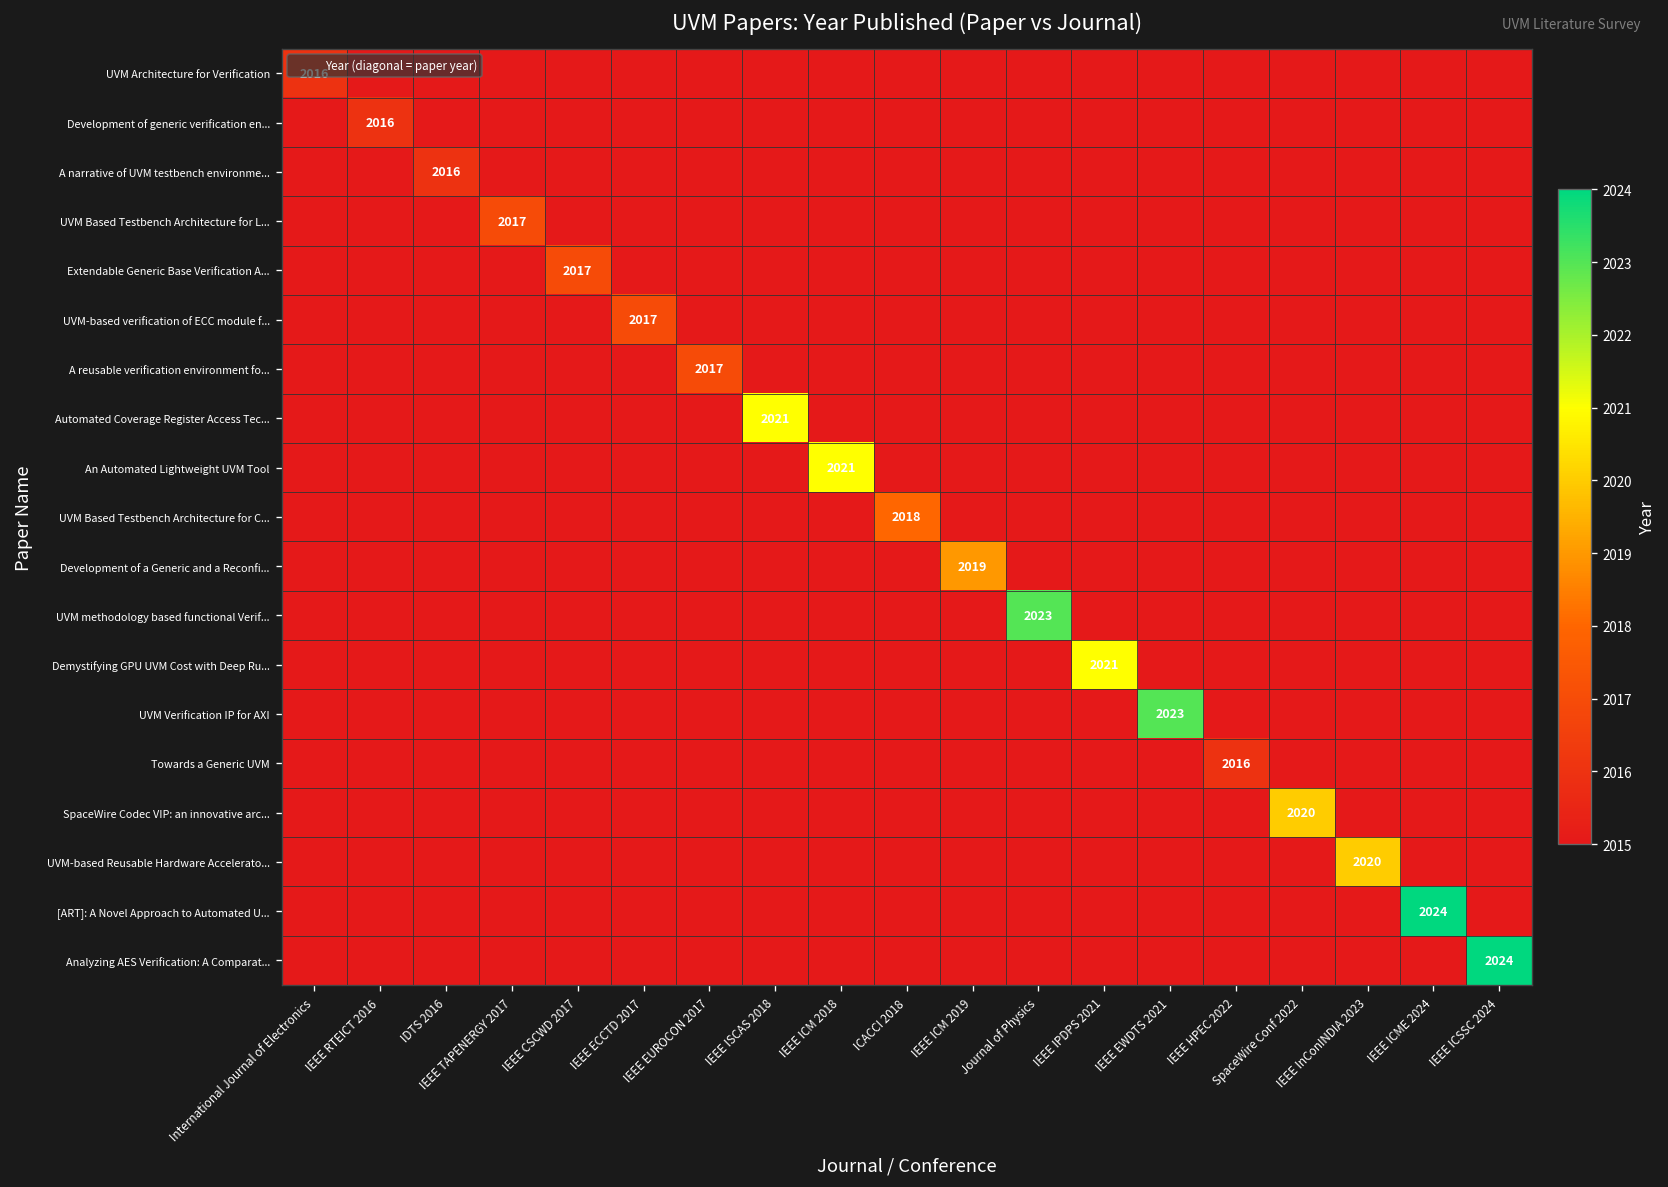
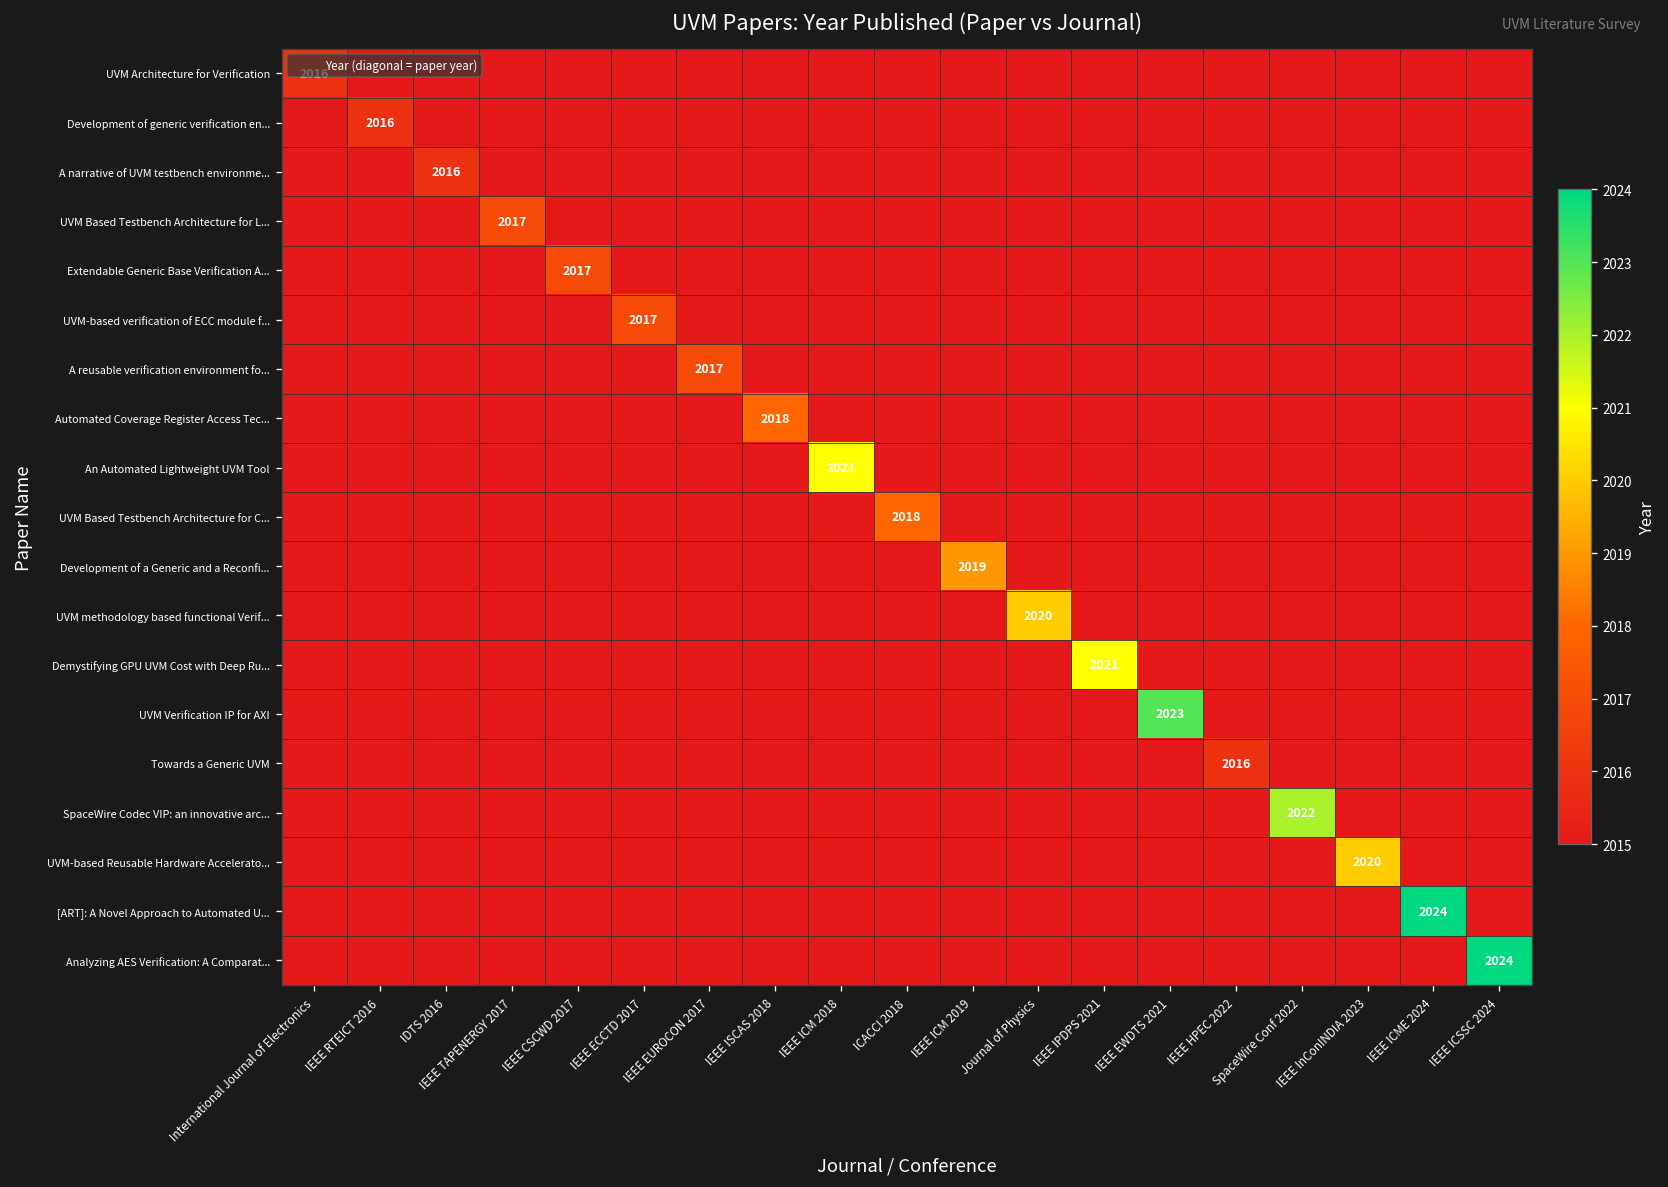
  {
    "Development of generic verification en...": {
      "IEEE RTEICT 2016": 2016
    },
    "A narrative of UVM testbench environme...": {
      "IDTS 2016": 2016
    },
    "UVM Based Testbench Architecture for L...": {
      "IEEE TAPENERGY 2017": 2017
    },
    "Extendable Generic Base Verification A...": {
      "IEEE CSCWD 2017": 2017
    },
    "UVM-based verification of ECC module f...": {
      "IEEE ECCTD 2017": 2017
    },
    "A reusable verification environment fo...": {
      "IEEE EUROCON 2017": 2017
    },
    "Automated Coverage Register Access Tec...": {
-     "IEEE ISCAS 2018": 2021
+     "IEEE ISCAS 2018": 2018
    },
    "An Automated Lightweight UVM Tool": {
      "IEEE ICM 2018": 2021
    },
    "UVM Based Testbench Architecture for C...": {
      "ICACCI 2018": 2018
    },
    "Development of a Generic and a Reconfi...": {
      "IEEE ICM 2019": 2019
    },
    "UVM methodology based functional Verif...": {
-     "Journal of Physics": 2023
+     "Journal of Physics": 2020
    },
    "Demystifying GPU UVM Cost with Deep Ru...": {
      "IEEE IPDPS 2021": 2021
    },
    "UVM Verification IP for AXI": {
      "IEEE EWDTS 2021": 2023
    },
    "Towards a Generic UVM": {
      "IEEE HPEC 2022": 2016
    },
    "SpaceWire Codec VIP: an innovative arc...": {
-     "SpaceWire Conf 2022": 2020
+     "SpaceWire Conf 2022": 2022
    },
    "UVM-based Reusable Hardware Accelerato...": {
      "IEEE InConINDIA 2023": 2020
    },
    "[ART]: A Novel Approach to Automated U...": {
      "IEEE ICME 2024": 2024
    },
    "Analyzing AES Verification: A Comparat...": {
      "IEEE ICSSC 2024": 2024
    }
  }
